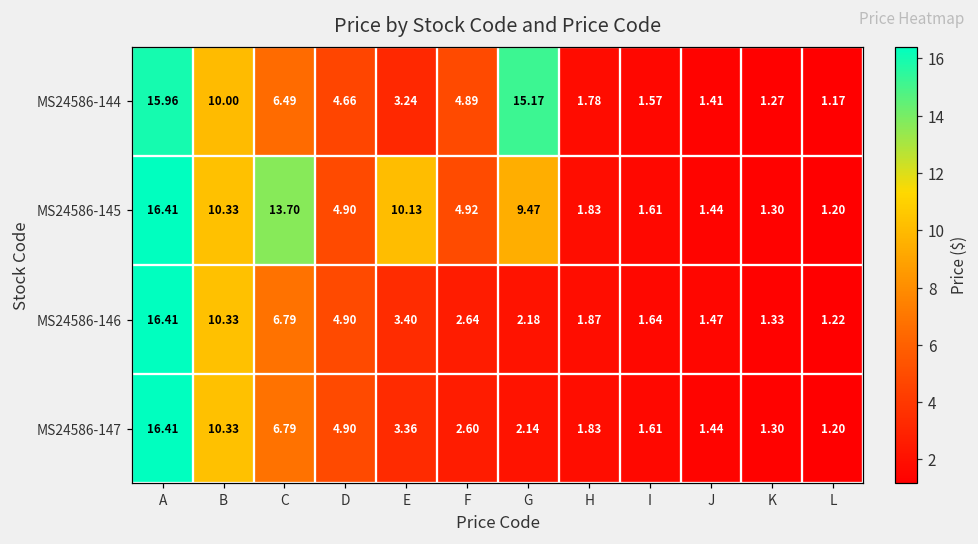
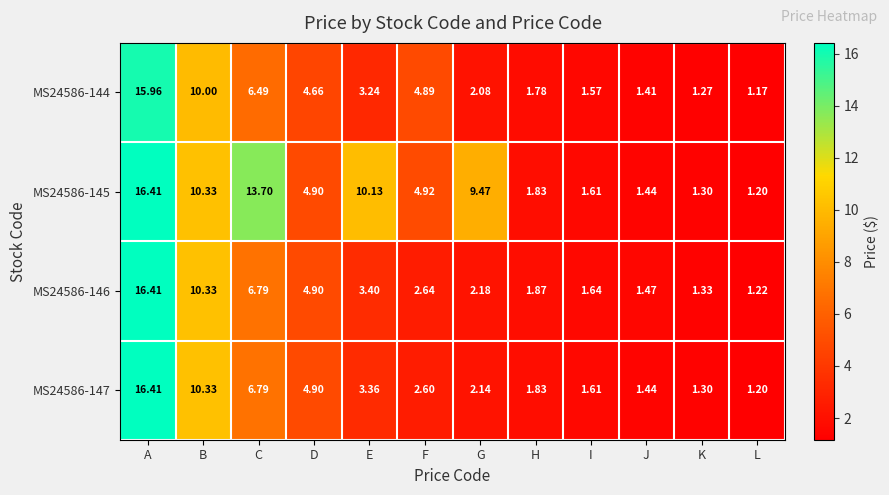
  {
    "MS24586-144": {
      "A": 15.96,
      "B": 10.00,
      "C": 6.49,
      "D": 4.66,
      "E": 3.24,
      "F": 4.89,
-     "G": 15.17,
+     "G": 2.08,
      "H": 1.78,
      "I": 1.57,
      "J": 1.41,
      "K": 1.27,
      "L": 1.17
    },
    "MS24586-145": {
      "A": 16.41,
      "B": 10.33,
      "C": 13.70,
      "D": 4.90,
      "E": 10.13,
      "F": 4.92,
      "G": 9.47,
      "H": 1.83,
      "I": 1.61,
      "J": 1.44,
      "K": 1.30,
      "L": 1.20
    },
    "MS24586-146": {
      "A": 16.41,
      "B": 10.33,
      "C": 6.79,
      "D": 4.90,
      "E": 3.40,
      "F": 2.64,
      "G": 2.18,
      "H": 1.87,
      "I": 1.64,
      "J": 1.47,
      "K": 1.33,
      "L": 1.22
    },
    "MS24586-147": {
      "A": 16.41,
      "B": 10.33,
      "C": 6.79,
      "D": 4.90,
      "E": 3.36,
      "F": 2.60,
      "G": 2.14,
      "H": 1.83,
      "I": 1.61,
      "J": 1.44,
      "K": 1.30,
      "L": 1.20
    }
  }
